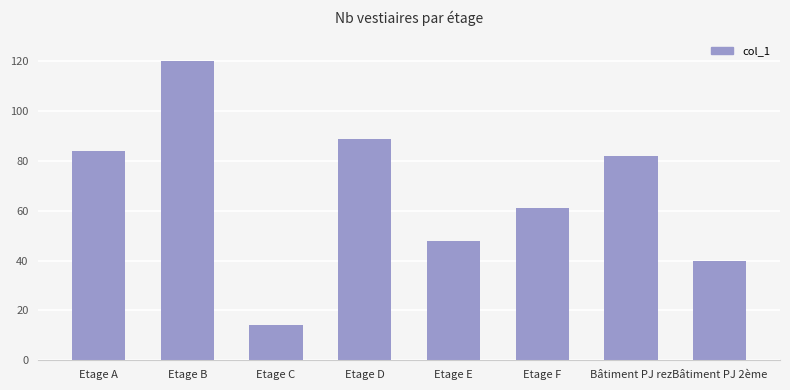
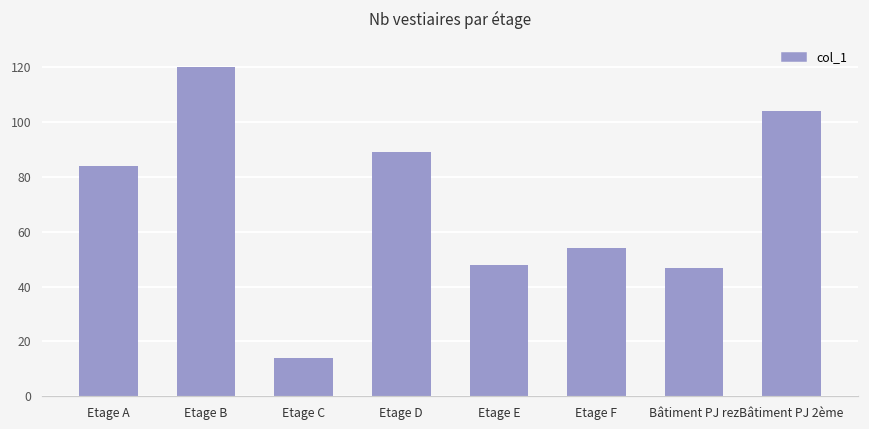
  {
    "Etage A": 84,
    "Etage B": 120,
    "Etage C": 14,
    "Etage D": 89,
    "Etage E": 48,
-   "Etage F": 61,
-   "Bâtiment PJ rez": 82,
-   "Bâtiment PJ 2ème": 40
+   "Etage F": 54,
+   "Bâtiment PJ rez": 47,
+   "Bâtiment PJ 2ème": 104
  }
